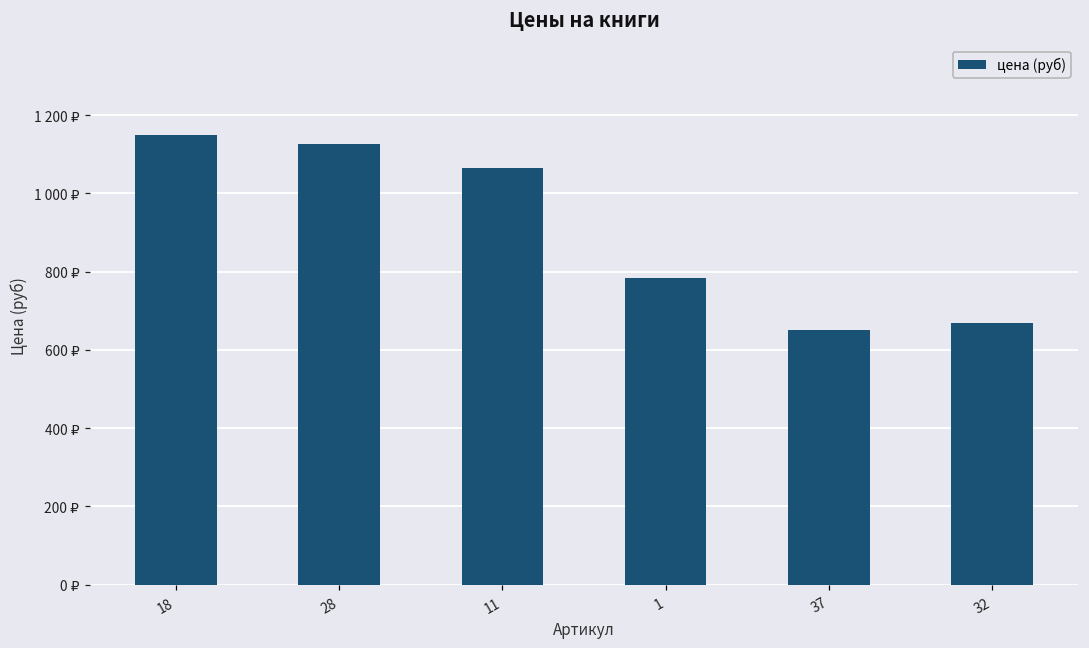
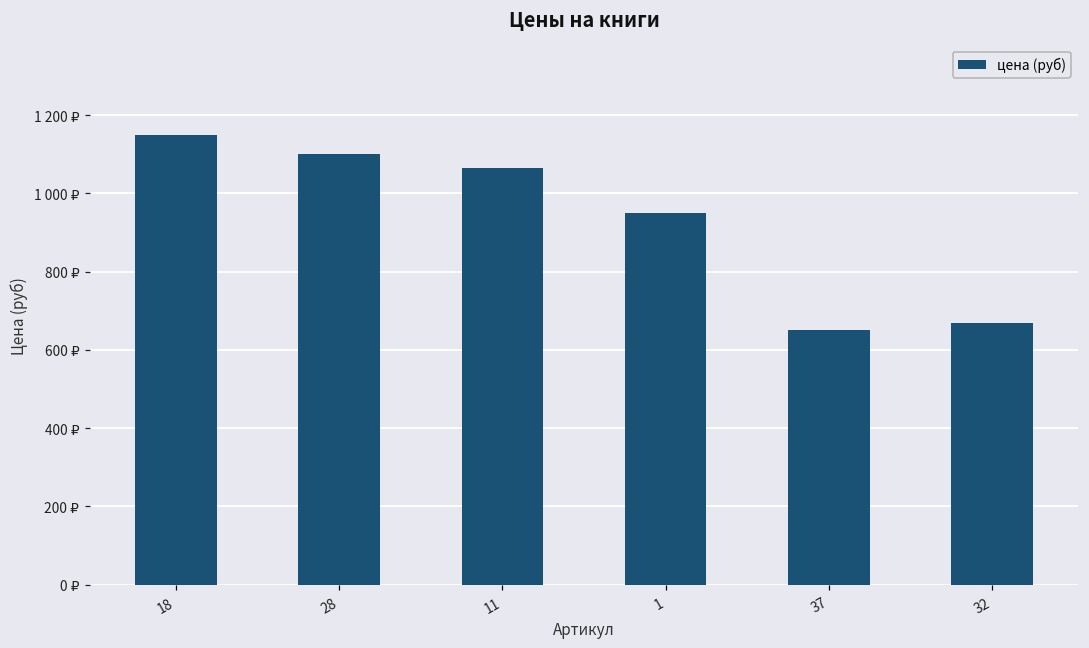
  {
    "18": "1150 ₽",
-   "28": "1130 ₽",
+   "28": "1100 ₽",
    "11": "1070 ₽",
-   "1": "780 ₽",
+   "1": "950 ₽",
    "37": "650 ₽",
    "32": "670 ₽"
  }
